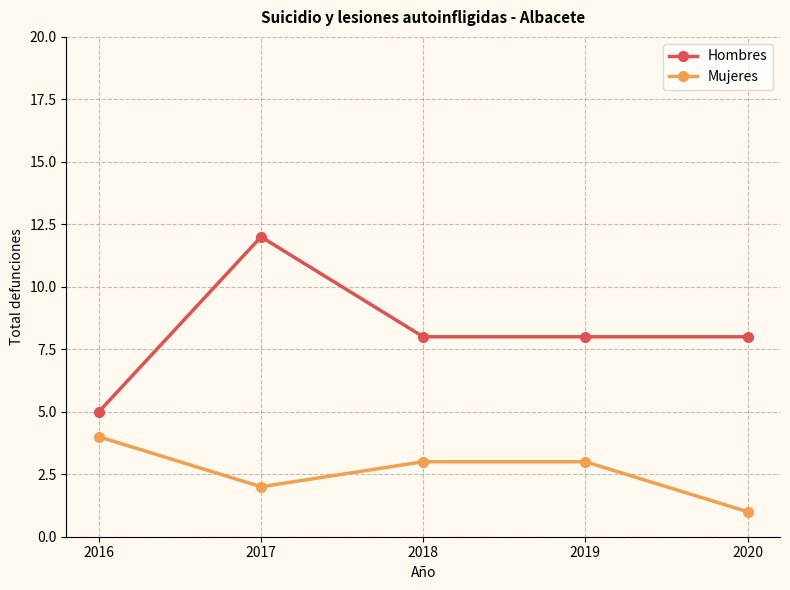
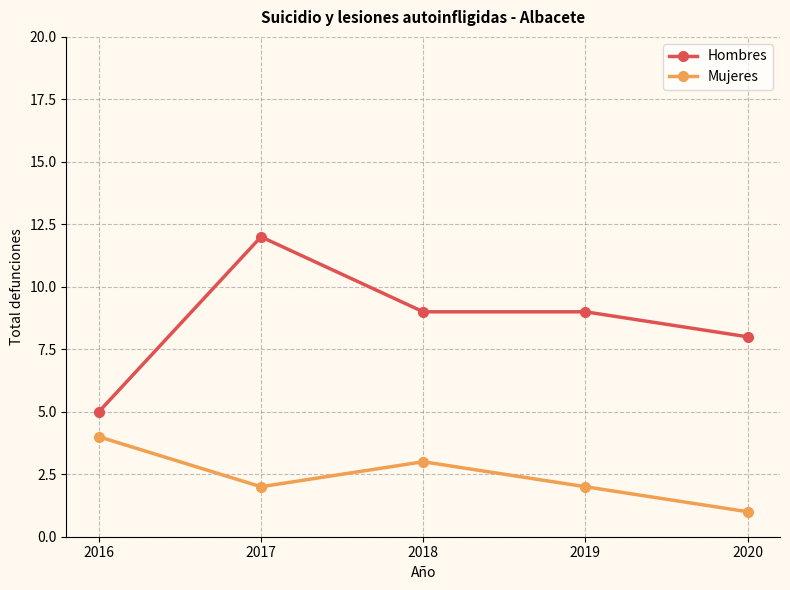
  {
    "Hombres": {
      "2016": 5,
      "2017": 12,
-     "2018": 8,
-     "2019": 8,
+     "2018": 9,
+     "2019": 9,
      "2020": 8
    },
    "Mujeres": {
      "2016": 4,
      "2017": 2,
      "2018": 3,
-     "2019": 3,
+     "2019": 2,
      "2020": 1
    }
  }
